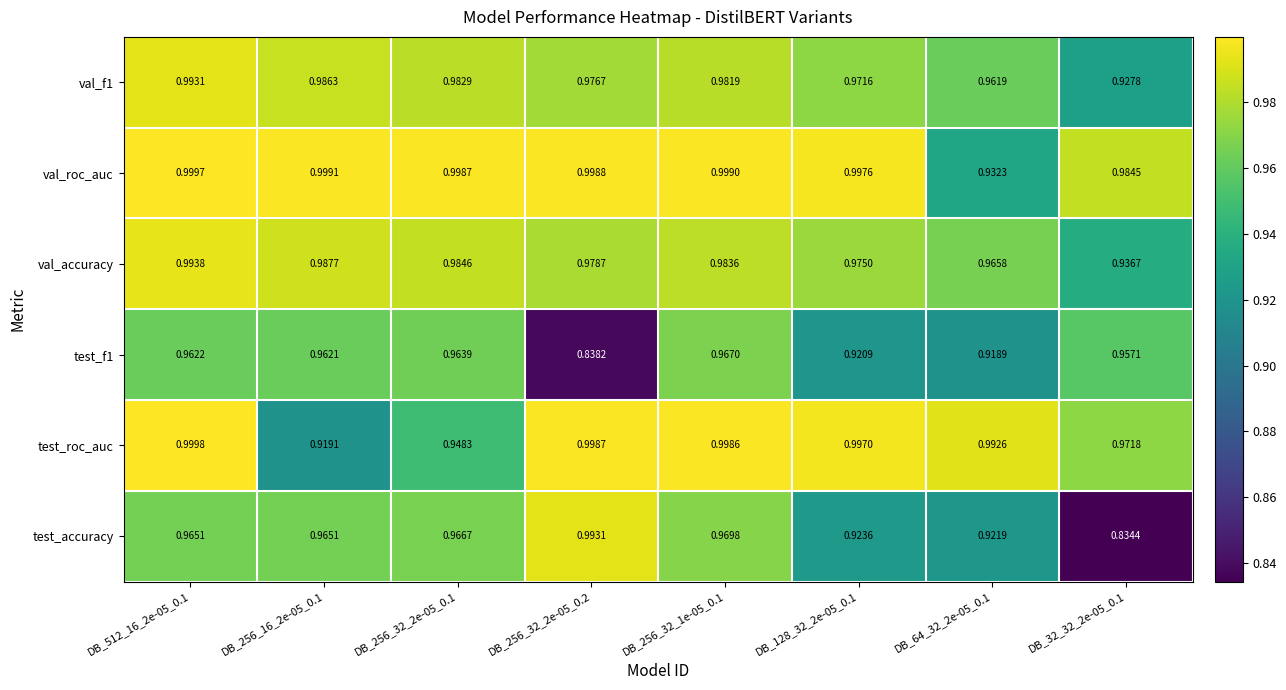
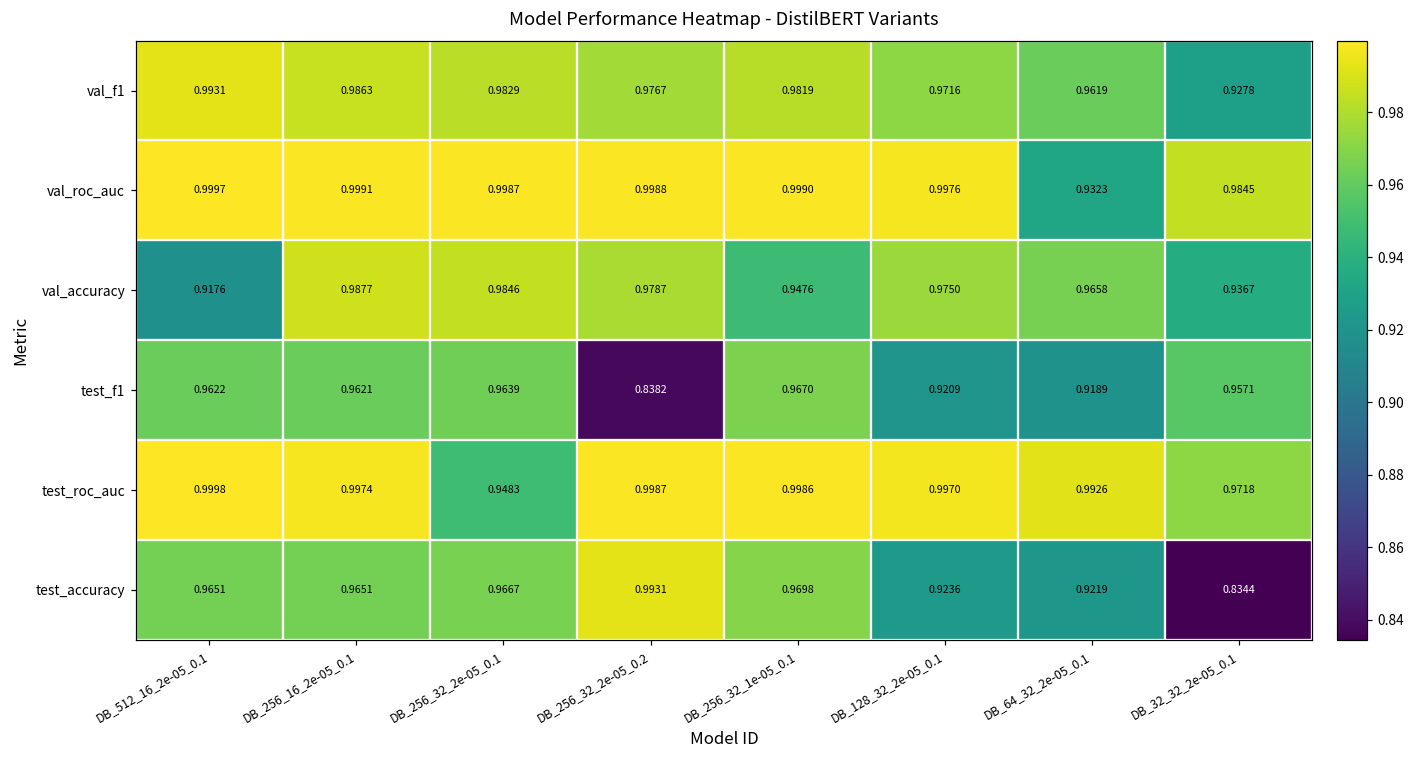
  {
    "val_f1": {
      "DB_512_16_2e-05_0.1": 0.9931,
      "DB_256_16_2e-05_0.1": 0.9863,
      "DB_256_32_2e-05_0.1": 0.9829,
      "DB_256_32_2e-05_0.2": 0.9767,
      "DB_256_32_1e-05_0.1": 0.9819,
      "DB_128_32_2e-05_0.1": 0.9716,
      "DB_64_32_2e-05_0.1": 0.9619,
      "DB_32_32_2e-05_0.1": 0.9278
    },
    "val_roc_auc": {
      "DB_512_16_2e-05_0.1": 0.9997,
      "DB_256_16_2e-05_0.1": 0.9991,
      "DB_256_32_2e-05_0.1": 0.9987,
      "DB_256_32_2e-05_0.2": 0.9988,
      "DB_256_32_1e-05_0.1": 0.9990,
      "DB_128_32_2e-05_0.1": 0.9976,
      "DB_64_32_2e-05_0.1": 0.9323,
      "DB_32_32_2e-05_0.1": 0.9845
    },
    "val_accuracy": {
-     "DB_512_16_2e-05_0.1": 0.9938,
+     "DB_512_16_2e-05_0.1": 0.9176,
      "DB_256_16_2e-05_0.1": 0.9877,
      "DB_256_32_2e-05_0.1": 0.9846,
      "DB_256_32_2e-05_0.2": 0.9787,
-     "DB_256_32_1e-05_0.1": 0.9836,
+     "DB_256_32_1e-05_0.1": 0.9476,
      "DB_128_32_2e-05_0.1": 0.9750,
      "DB_64_32_2e-05_0.1": 0.9658,
      "DB_32_32_2e-05_0.1": 0.9367
    },
    "test_f1": {
      "DB_512_16_2e-05_0.1": 0.9622,
      "DB_256_16_2e-05_0.1": 0.9621,
      "DB_256_32_2e-05_0.1": 0.9639,
      "DB_256_32_2e-05_0.2": 0.8382,
      "DB_256_32_1e-05_0.1": 0.9670,
      "DB_128_32_2e-05_0.1": 0.9209,
      "DB_64_32_2e-05_0.1": 0.9189,
      "DB_32_32_2e-05_0.1": 0.9571
    },
    "test_roc_auc": {
      "DB_512_16_2e-05_0.1": 0.9998,
-     "DB_256_16_2e-05_0.1": 0.9191,
+     "DB_256_16_2e-05_0.1": 0.9974,
      "DB_256_32_2e-05_0.1": 0.9483,
      "DB_256_32_2e-05_0.2": 0.9987,
      "DB_256_32_1e-05_0.1": 0.9986,
      "DB_128_32_2e-05_0.1": 0.9970,
      "DB_64_32_2e-05_0.1": 0.9926,
      "DB_32_32_2e-05_0.1": 0.9718
    },
    "test_accuracy": {
      "DB_512_16_2e-05_0.1": 0.9651,
      "DB_256_16_2e-05_0.1": 0.9651,
      "DB_256_32_2e-05_0.1": 0.9667,
      "DB_256_32_2e-05_0.2": 0.9931,
      "DB_256_32_1e-05_0.1": 0.9698,
      "DB_128_32_2e-05_0.1": 0.9236,
      "DB_64_32_2e-05_0.1": 0.9219,
      "DB_32_32_2e-05_0.1": 0.8344
    }
  }
